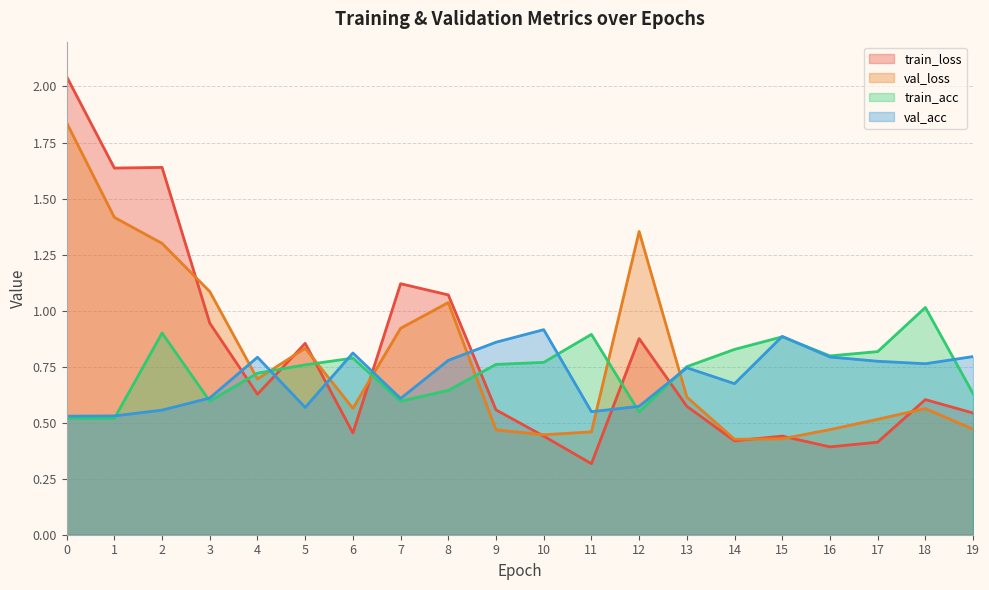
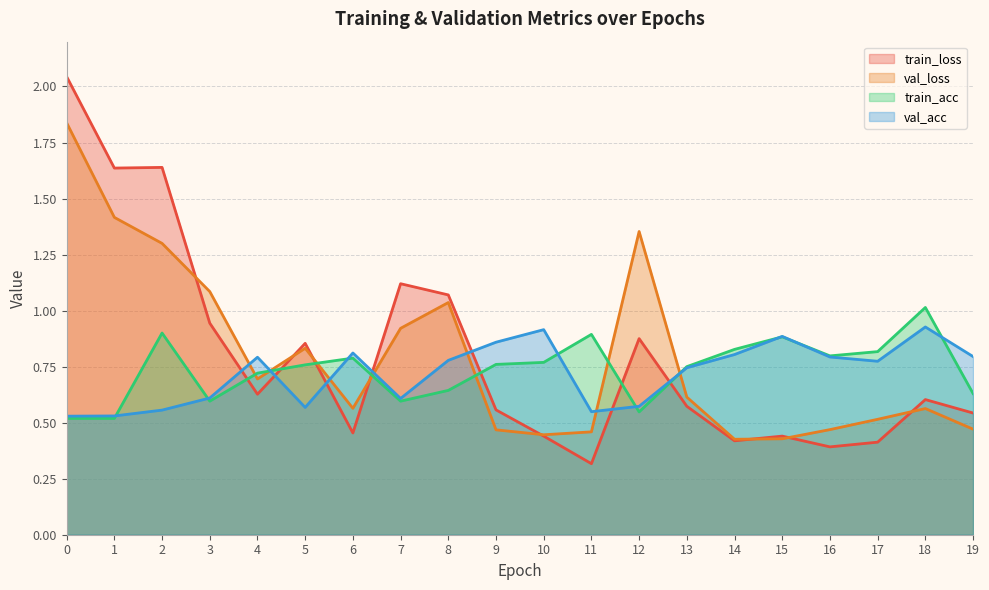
  {
    "train_acc": {
      "2": 0.90,
      "3": 0.60,
      "4": 0.72,
      "5": 0.76,
      "6": 0.79,
      "7": 0.60,
      "8": 0.64,
      "9": 0.76,
      "10": 0.77,
      "11": 0.89,
      "12": 0.55,
      "14": 0.83,
      "17": 0.82,
      "18": 1.01,
      "19": 0.63
    },
    "val_acc": {
      "2": 0.56,
      "3": 0.61,
      "4": 0.79,
      "5": 0.57,
      "6": 0.81,
      "7": 0.61,
      "8": 0.78,
      "9": 0.86,
      "10": 0.92,
      "11": 0.55,
      "12": 0.57,
-     "14": 0.67,
+     "14": 0.80,
      "17": 0.77,
-     "18": 0.76,
+     "18": 0.93,
      "19": 0.80
    }
  }
